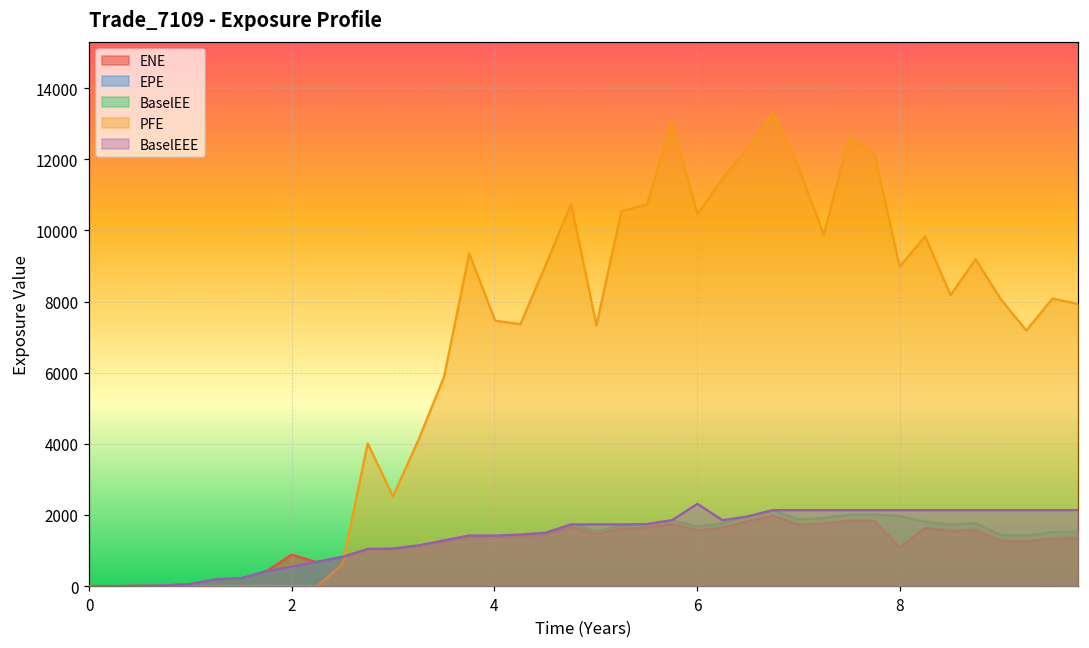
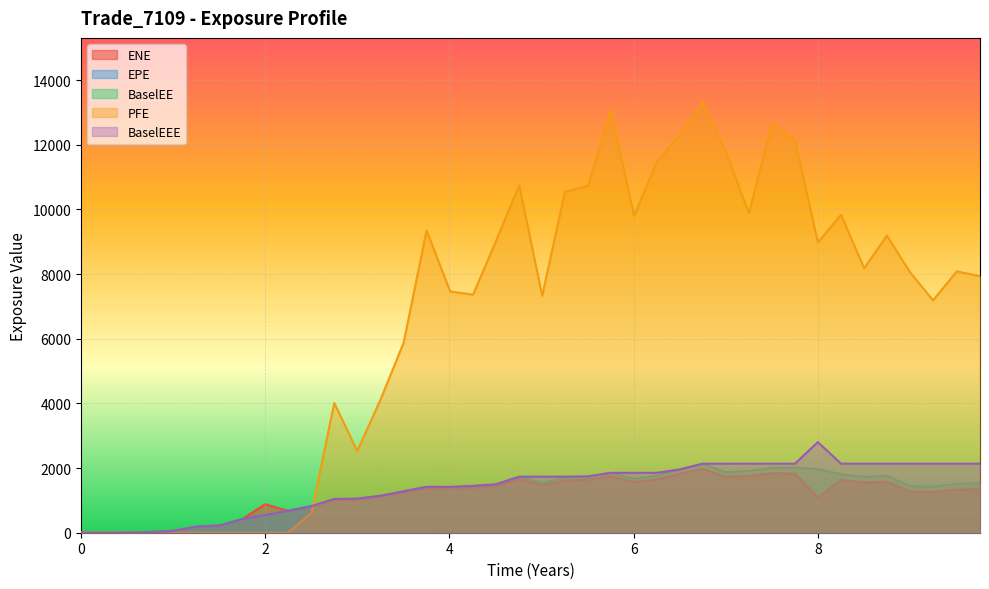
  {
    "ENE": {
      "2": 900,
      "6": 1600,
      "8": 1100
    },
    "EPE": {
      "6": 0,
      "8": 0
    },
    "BaselEE": {
      "6": 1700,
      "8": 2000
    },
    "PFE": {
-     "6": 10500,
+     "6": 9800,
      "8": 9000
    },
    "BaselEEE": {
-     "6": 2300,
-     "8": 2100
+     "6": 1900,
+     "8": 2800
    }
  }
